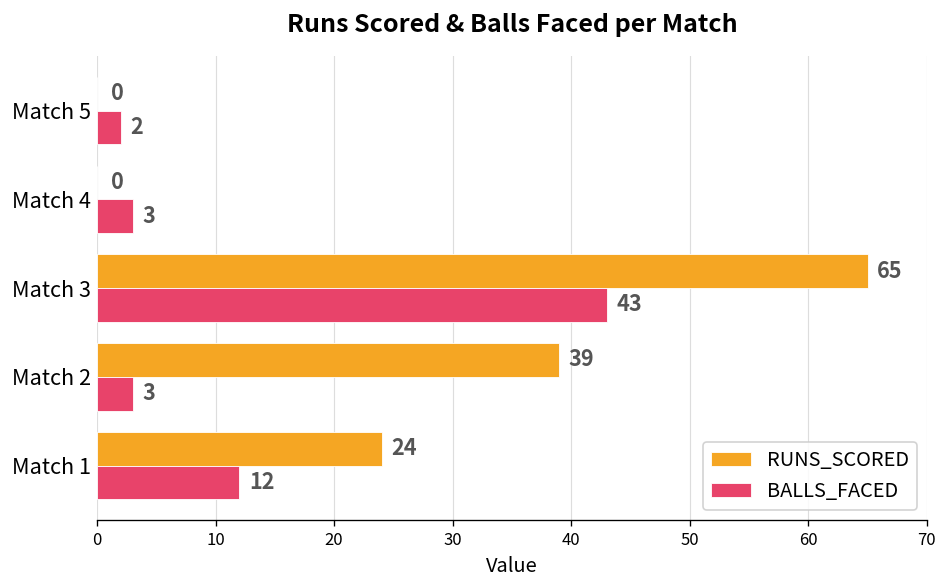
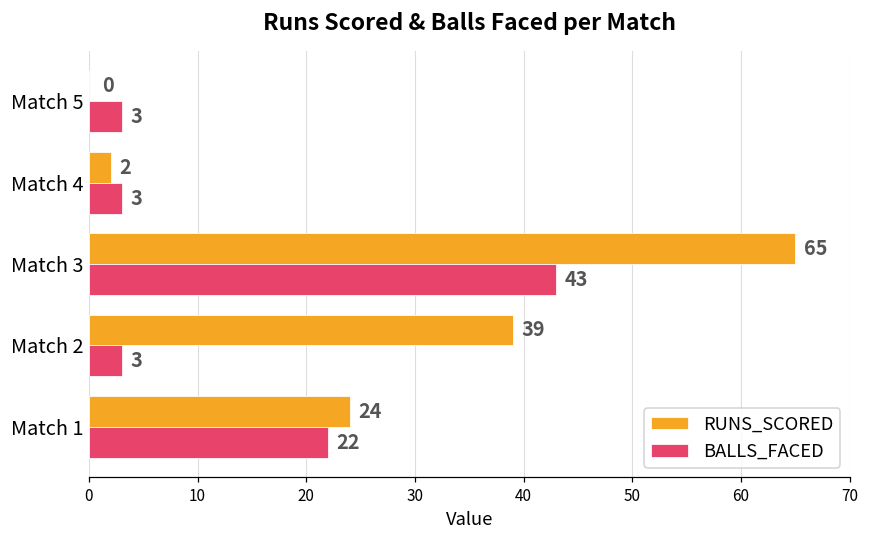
  {
    "RUNS_SCORED": {
      "Match 5": 0,
-     "Match 4": 0,
+     "Match 4": 2,
      "Match 3": 65,
      "Match 2": 39,
      "Match 1": 24
    },
    "BALLS_FACED": {
-     "Match 5": 2,
+     "Match 5": 3,
      "Match 4": 3,
      "Match 3": 43,
      "Match 2": 3,
-     "Match 1": 12
+     "Match 1": 22
    }
  }
